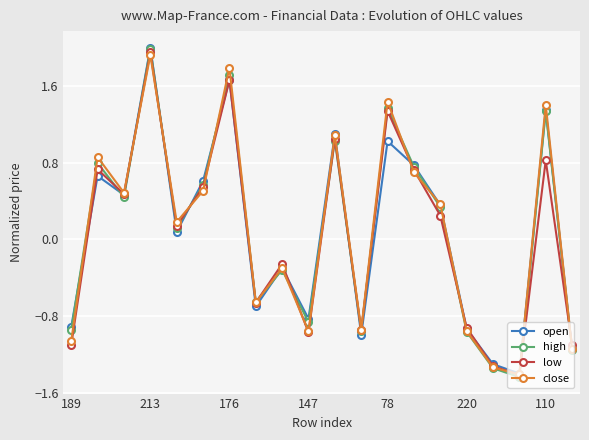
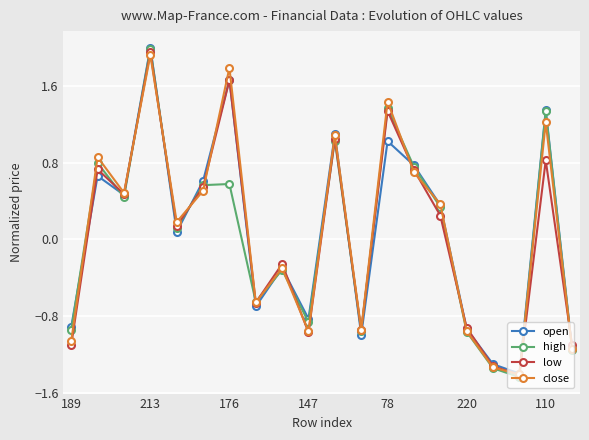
  {
    "open": {
      "189": -0.9,
      "147": -0.8,
      "78": 1.0
    },
    "high": {
      "189": -0.9,
-     "176": 1.7,
+     "176": 0.6,
      "147": -0.9,
      "78": 1.4
    },
    "low": {
      "189": -1.1,
      "213": 1.9,
      "78": 1.3,
      "110": 0.8
    },
    "close": {
      "189": -1.1,
      "213": 1.9,
      "176": 1.8,
      "78": 1.4,
-     "110": 1.4
+     "110": 1.2
    }
  }
